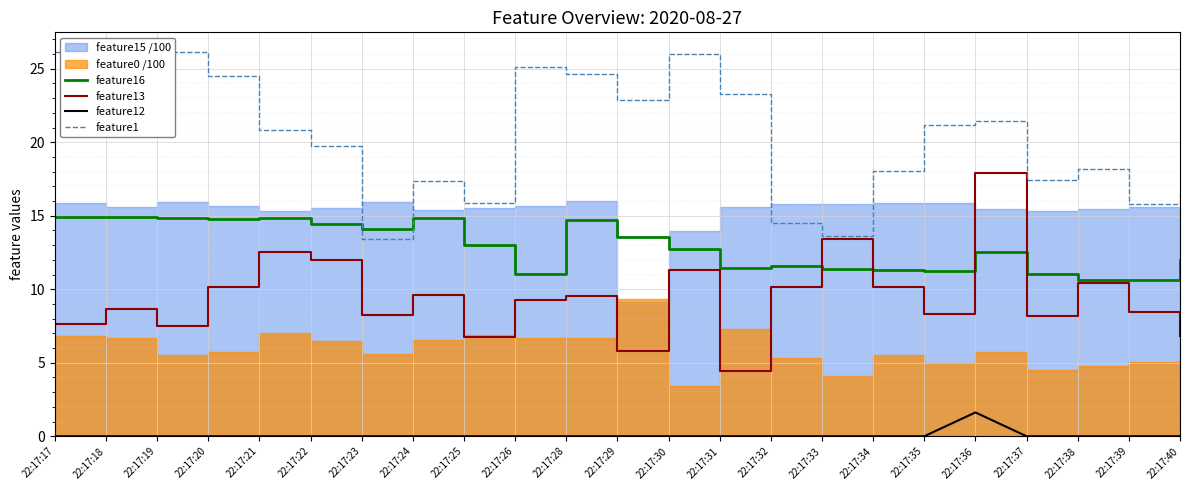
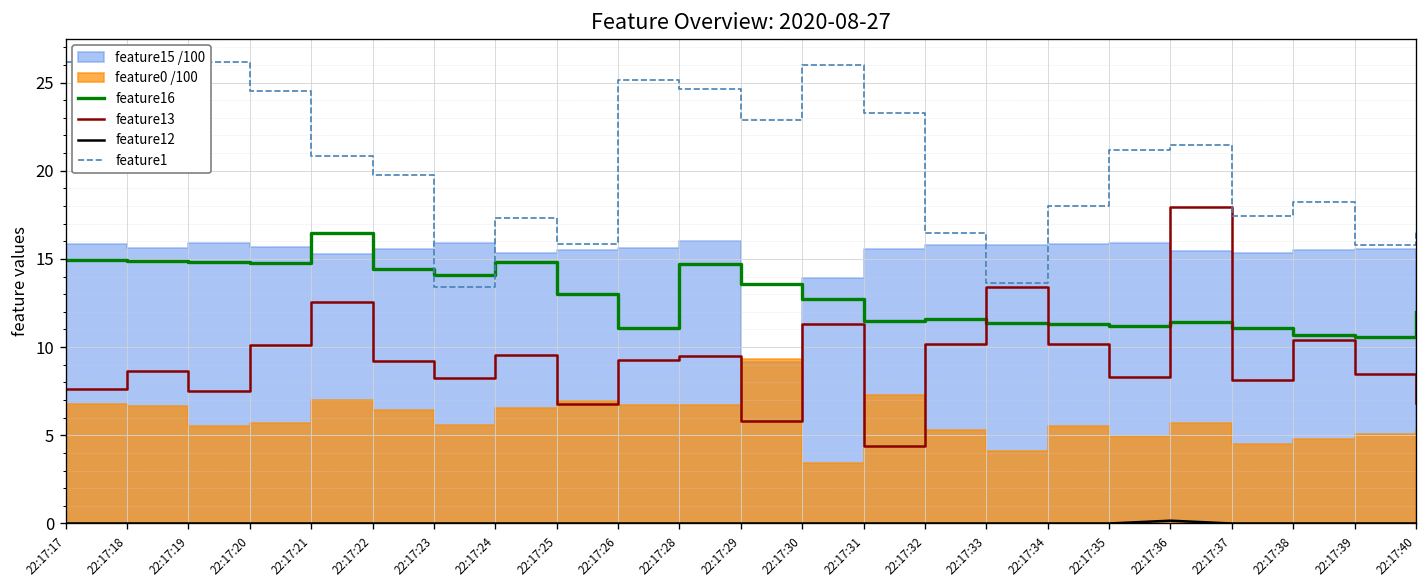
  {
    "feature16": {
      "22:17:17": 14.9,
      "22:17:18": 14.9,
      "22:17:19": 14.8,
      "22:17:20": 14.8,
-     "22:17:21": 14.8,
+     "22:17:21": 16.5,
      "22:17:22": 14.4,
      "22:17:23": 14.1,
      "22:17:24": 14.8,
      "22:17:25": 13.0,
      "22:17:26": 11.1,
      "22:17:28": 14.7,
      "22:17:29": 13.6,
      "22:17:30": 12.8,
      "22:17:31": 11.5,
      "22:17:32": 11.6,
      "22:17:33": 11.4,
      "22:17:34": 11.3,
      "22:17:35": 11.2,
-     "22:17:36": 12.6,
+     "22:17:36": 11.5,
      "22:17:37": 11.1,
      "22:17:38": 10.7,
      "22:17:39": 10.6,
      "22:17:40": 12.0
    },
    "feature13": {
      "22:17:17": 7.6,
      "22:17:18": 8.6,
      "22:17:19": 7.5,
      "22:17:20": 10.1,
      "22:17:21": 12.6,
-     "22:17:22": 12.0,
+     "22:17:22": 9.2,
      "22:17:23": 8.2,
      "22:17:24": 9.6,
      "22:17:26": 9.3,
      "22:17:28": 9.5,
      "22:17:29": 5.8,
      "22:17:30": 11.3,
      "22:17:31": 4.4,
      "22:17:32": 10.2,
      "22:17:33": 13.4,
      "22:17:34": 10.2,
      "22:17:35": 8.3,
      "22:17:36": 17.9,
      "22:17:37": 8.2,
      "22:17:38": 10.4,
      "22:17:39": 8.5,
      "22:17:40": 6.8
    },
    "feature12": {
      "22:17:17": 0.0,
      "22:17:18": 0.0,
      "22:17:19": 0.0,
      "22:17:20": 0.0,
      "22:17:21": 0.0,
      "22:17:22": 0.0,
      "22:17:23": 0.0,
      "22:17:24": 0.0,
      "22:17:25": 0.0,
      "22:17:26": 0.0,
      "22:17:28": 0.0,
      "22:17:29": 0.0,
      "22:17:30": 0.0,
      "22:17:31": 0.0,
      "22:17:32": 0.0,
      "22:17:33": 0.0,
      "22:17:34": 0.0,
      "22:17:35": 0.0,
-     "22:17:36": 1.6,
+     "22:17:36": 0.2,
      "22:17:37": 0.0,
      "22:17:38": 0.0,
      "22:17:39": 0.0,
      "22:17:40": 0.0
    },
    "feature1": {
      "22:17:17": 26.2,
      "22:17:20": 24.5,
      "22:17:21": 20.8,
      "22:17:22": 19.8,
      "22:17:23": 13.4,
      "22:17:24": 17.3,
      "22:17:25": 15.9,
      "22:17:26": 25.2,
      "22:17:28": 24.7,
      "22:17:29": 22.9,
      "22:17:30": 26.0,
      "22:17:31": 23.3,
-     "22:17:32": 14.5,
+     "22:17:32": 16.5,
      "22:17:33": 13.6,
      "22:17:34": 18.0,
      "22:17:35": 21.2,
      "22:17:36": 21.5,
      "22:17:37": 17.4,
      "22:17:38": 18.2,
      "22:17:39": 15.8,
      "22:17:40": 16.6
    }
  }
